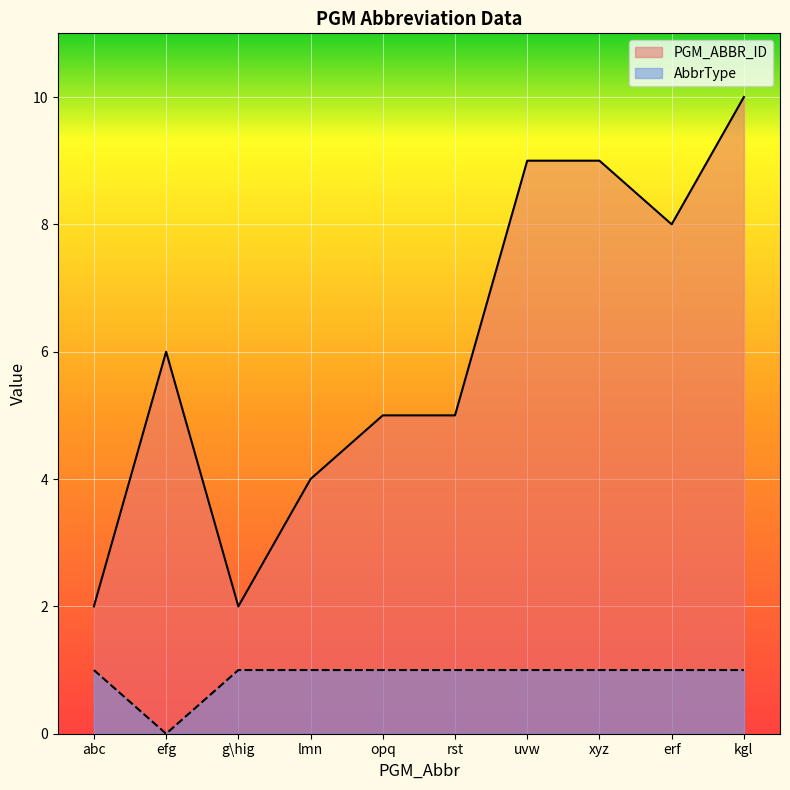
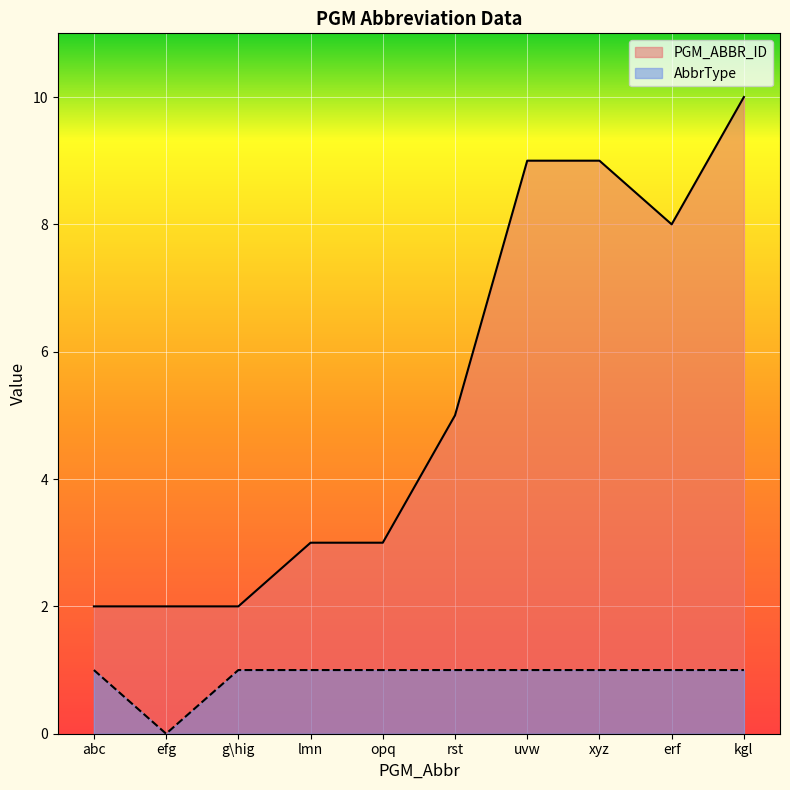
  {
    "PGM_ABBR_ID": {
      "abc": 2,
-     "efg": 6,
+     "efg": 2,
      "g\\hig": 2,
-     "lmn": 4,
-     "opq": 5,
+     "lmn": 3,
+     "opq": 3,
      "rst": 5,
      "uvw": 9,
      "xyz": 9,
      "erf": 8,
      "kgl": 10
    },
    "AbbrType": {
      "abc": 1,
      "efg": 0,
      "g\\hig": 1,
      "lmn": 1,
      "opq": 1,
      "rst": 1,
      "uvw": 1,
      "xyz": 1,
      "erf": 1,
      "kgl": 1
    }
  }
